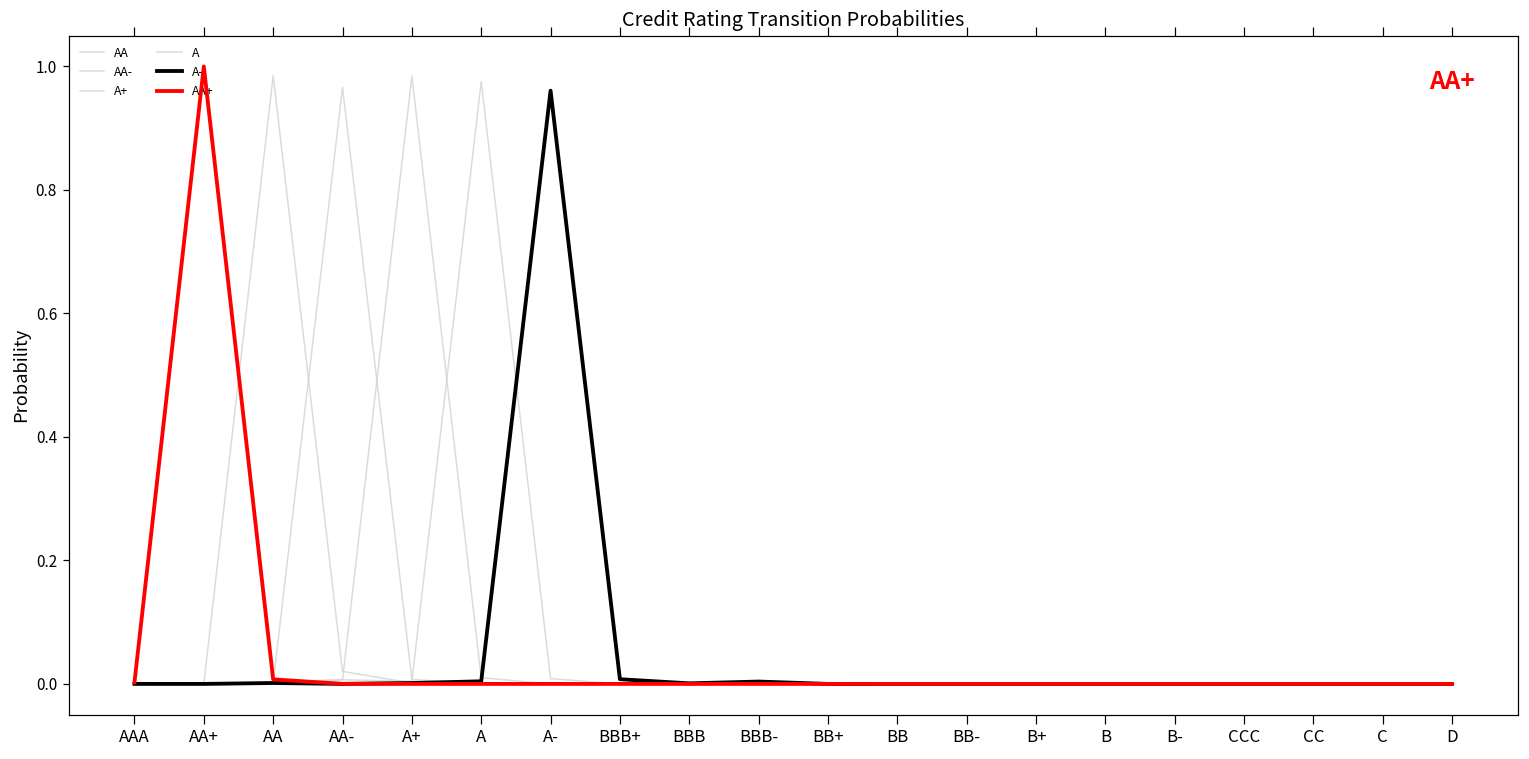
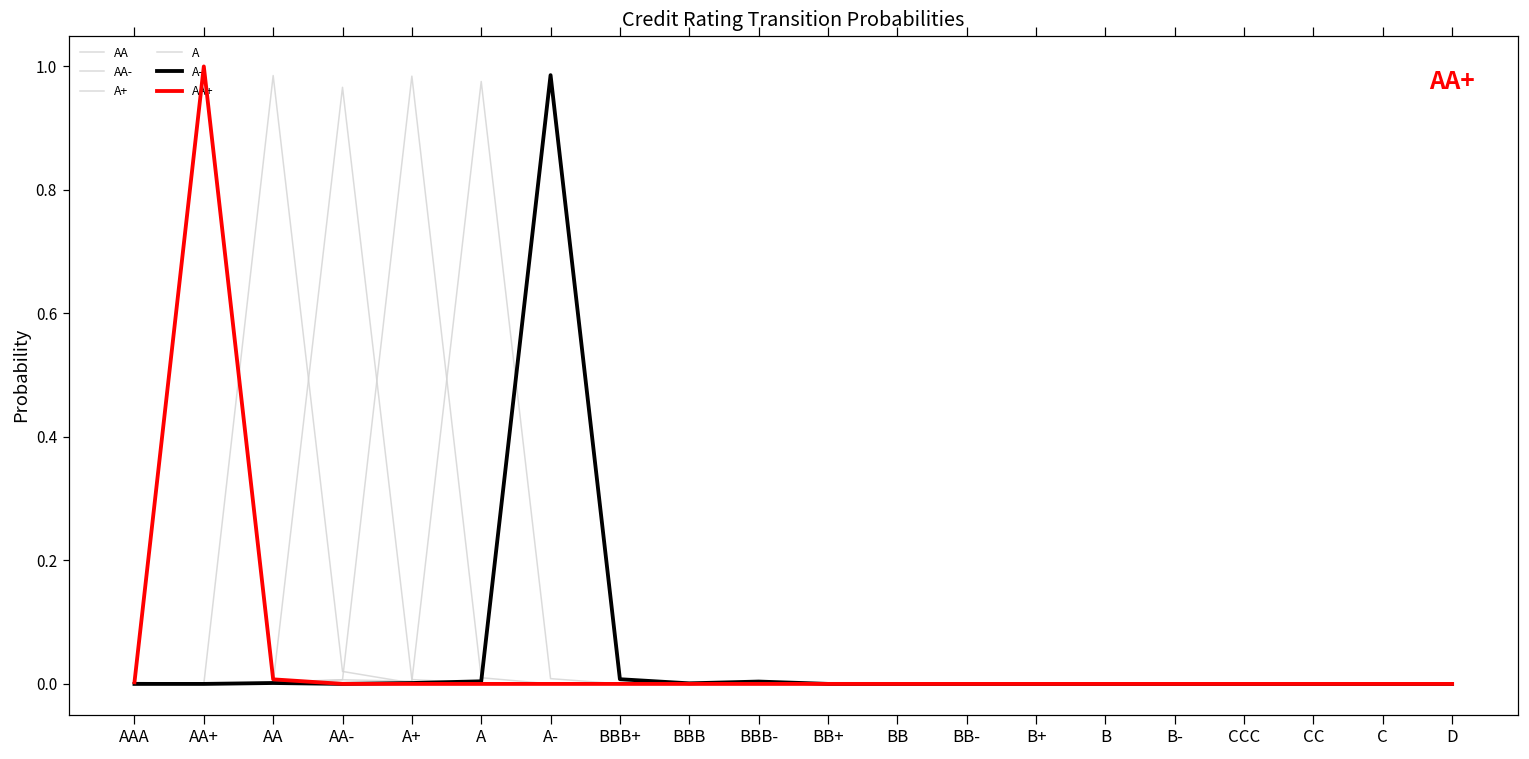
  {
    "A-": {
-     "A-": 0.96,
+     "A-": 0.99,
      "BBB+": 0.01
    },
    "AA+": {
      "AA+": 1.00
    }
  }
